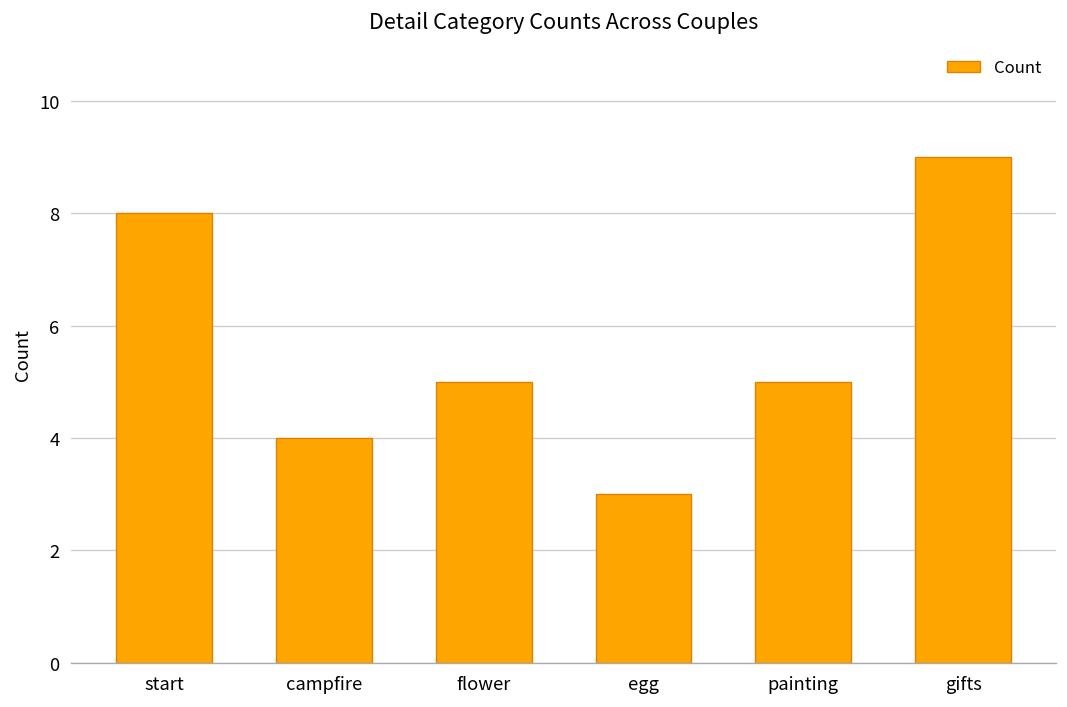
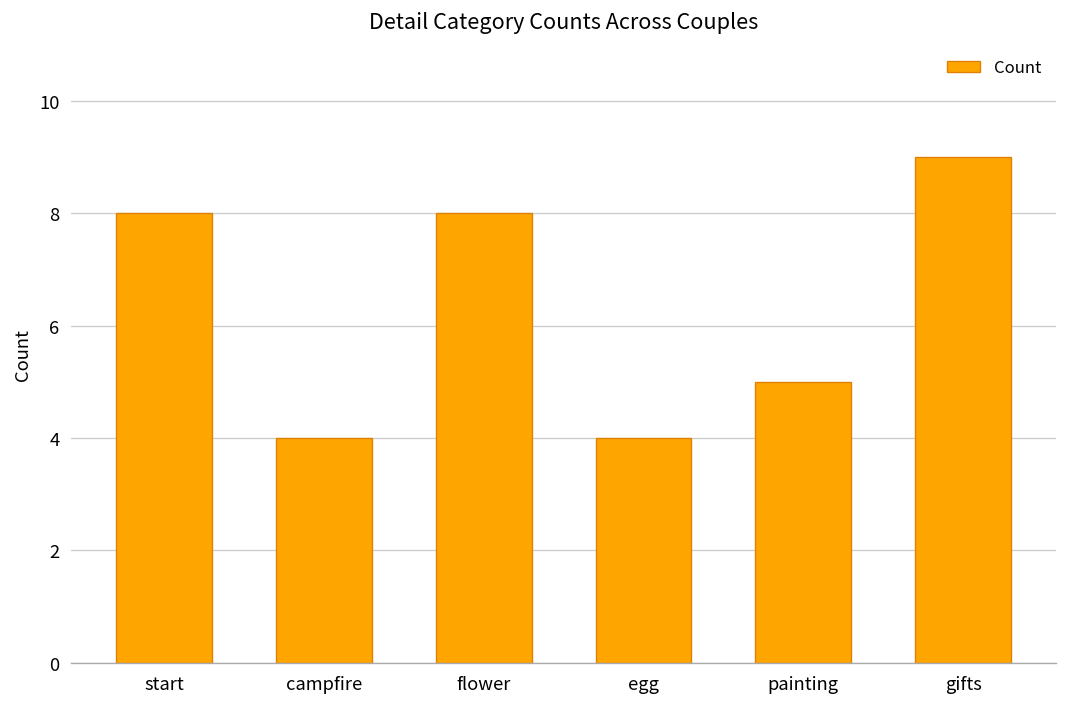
  {
    "start": 8,
    "campfire": 4,
-   "flower": 5,
-   "egg": 3,
+   "flower": 8,
+   "egg": 4,
    "painting": 5,
    "gifts": 9
  }
